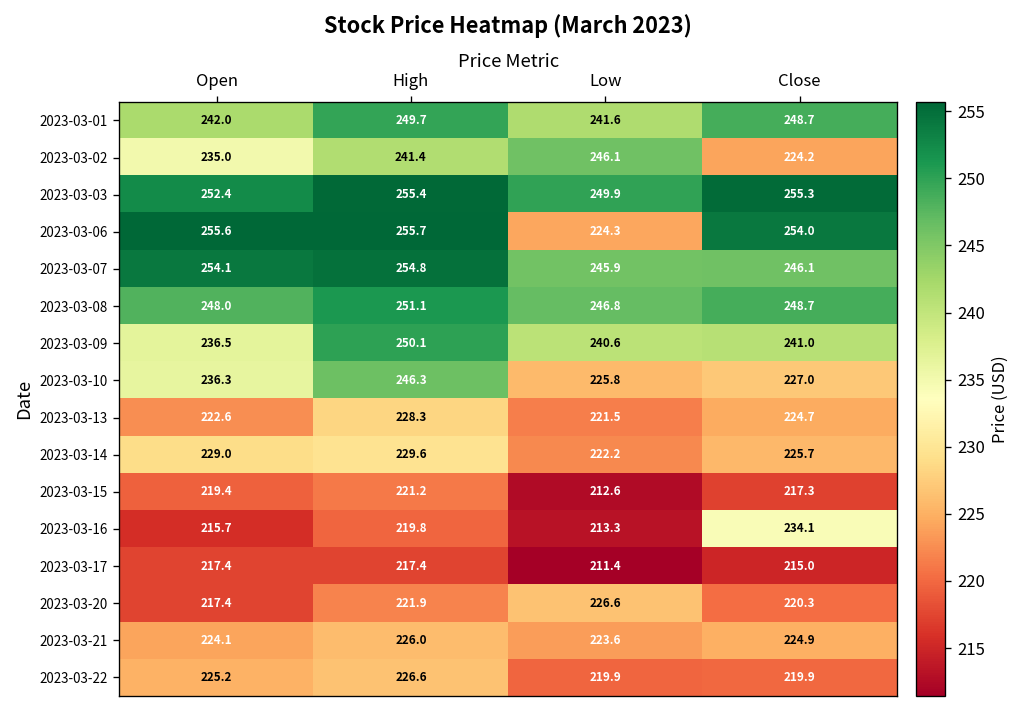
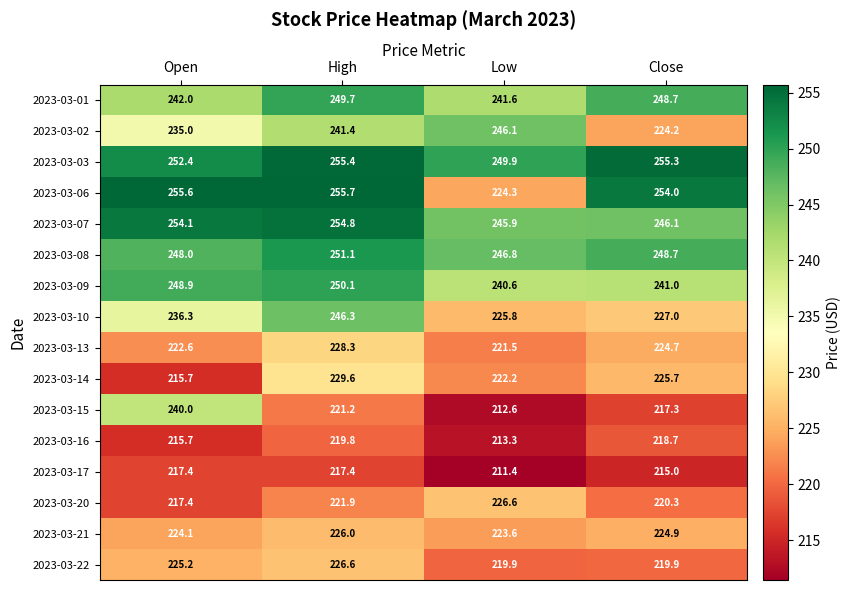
  {
    "2023-03-01": {
      "Open": 242.0,
      "High": 249.7,
      "Low": 241.6,
      "Close": 248.7
    },
    "2023-03-02": {
      "Open": 235.0,
      "High": 241.4,
      "Low": 246.1,
      "Close": 224.2
    },
    "2023-03-03": {
      "Open": 252.4,
      "High": 255.4,
      "Low": 249.9,
      "Close": 255.3
    },
    "2023-03-06": {
      "Open": 255.6,
      "High": 255.7,
      "Low": 224.3,
      "Close": 254.0
    },
    "2023-03-07": {
      "Open": 254.1,
      "High": 254.8,
      "Low": 245.9,
      "Close": 246.1
    },
    "2023-03-08": {
      "Open": 248.0,
      "High": 251.1,
      "Low": 246.8,
      "Close": 248.7
    },
    "2023-03-09": {
-     "Open": 236.5,
+     "Open": 248.9,
      "High": 250.1,
      "Low": 240.6,
      "Close": 241.0
    },
    "2023-03-10": {
      "Open": 236.3,
      "High": 246.3,
      "Low": 225.8,
      "Close": 227.0
    },
    "2023-03-13": {
      "Open": 222.6,
      "High": 228.3,
      "Low": 221.5,
      "Close": 224.7
    },
    "2023-03-14": {
-     "Open": 229.0,
+     "Open": 215.7,
      "High": 229.6,
      "Low": 222.2,
      "Close": 225.7
    },
    "2023-03-15": {
-     "Open": 219.4,
+     "Open": 240.0,
      "High": 221.2,
      "Low": 212.6,
      "Close": 217.3
    },
    "2023-03-16": {
      "Open": 215.7,
      "High": 219.8,
      "Low": 213.3,
-     "Close": 234.1
+     "Close": 218.7
    },
    "2023-03-17": {
      "Open": 217.4,
      "High": 217.4,
      "Low": 211.4,
      "Close": 215.0
    },
    "2023-03-20": {
      "Open": 217.4,
      "High": 221.9,
      "Low": 226.6,
      "Close": 220.3
    },
    "2023-03-21": {
      "Open": 224.1,
      "High": 226.0,
      "Low": 223.6,
      "Close": 224.9
    },
    "2023-03-22": {
      "Open": 225.2,
      "High": 226.6,
      "Low": 219.9,
      "Close": 219.9
    }
  }
